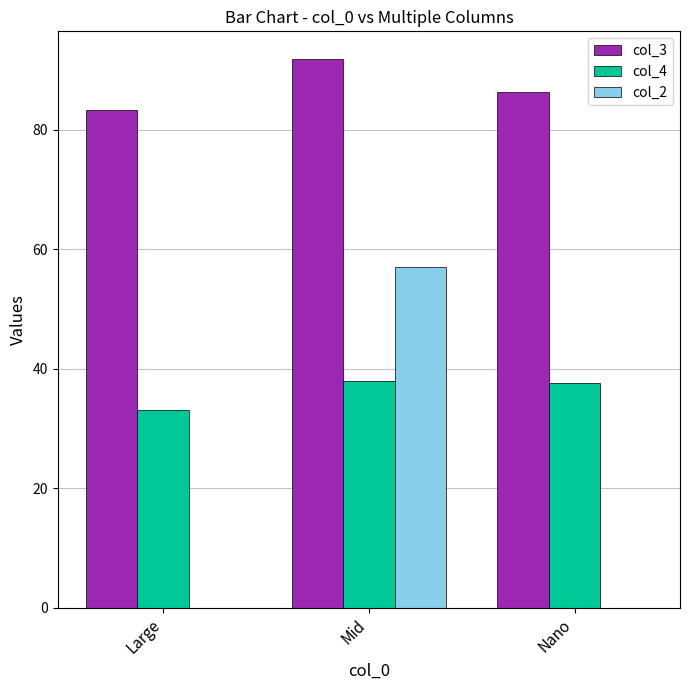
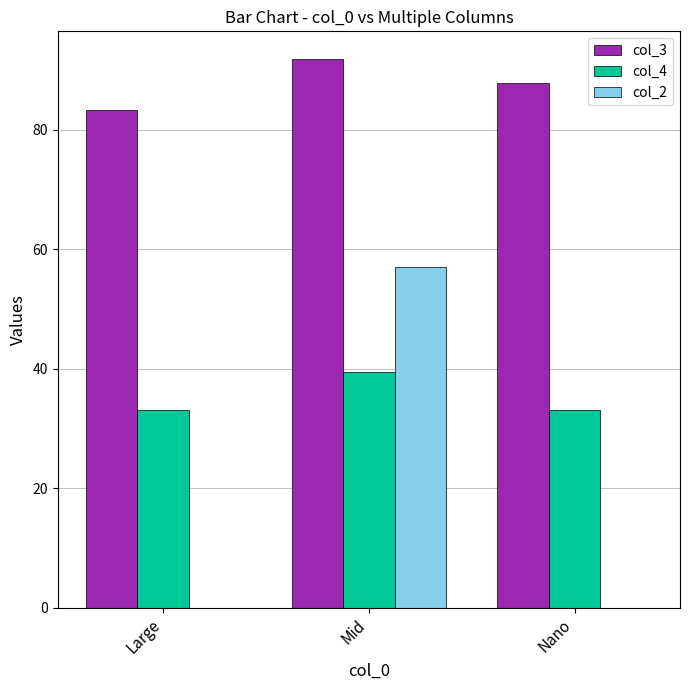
  {
    "col_3": {
      "Large": 83,
      "Mid": 92,
-     "Nano": 86
+     "Nano": 88
    },
    "col_4": {
      "Large": 33,
-     "Mid": 38,
-     "Nano": 38
+     "Mid": 39,
+     "Nano": 33
    },
    "col_2": {
      "Large": 0,
      "Mid": 57,
      "Nano": 0
    }
  }
